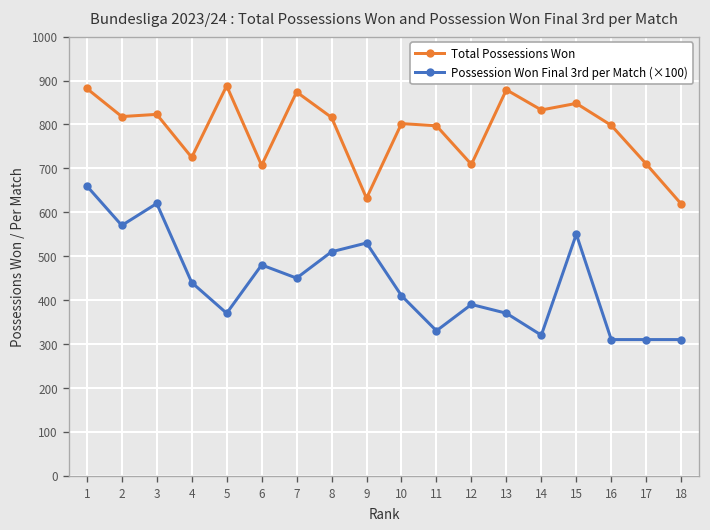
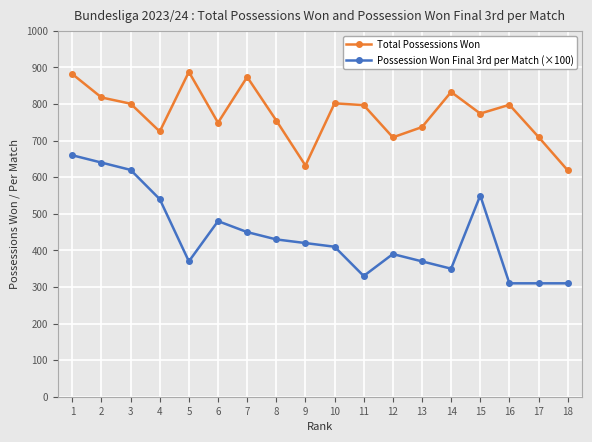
  {
    "Total Possessions Won": {
      "1": 880,
      "2": 820,
-     "3": 820,
+     "3": 800,
      "4": 730,
      "5": 890,
-     "6": 710,
+     "6": 750,
      "7": 870,
-     "8": 820,
+     "8": 760,
      "9": 630,
      "10": 800,
      "11": 800,
      "12": 710,
-     "13": 880,
+     "13": 740,
      "14": 830,
-     "15": 850,
+     "15": 770,
      "16": 800,
      "17": 710,
      "18": 620
    },
    "Possession Won Final 3rd per Match (×100)": {
      "1": 660,
-     "2": 570,
+     "2": 640,
      "3": 620,
-     "4": 440,
+     "4": 540,
      "5": 370,
      "6": 480,
      "7": 450,
-     "8": 510,
-     "9": 530,
+     "8": 430,
+     "9": 420,
      "10": 410,
      "11": 330,
      "12": 390,
      "13": 370,
-     "14": 320,
+     "14": 350,
      "15": 550,
      "16": 310,
      "17": 310,
      "18": 310
    }
  }
